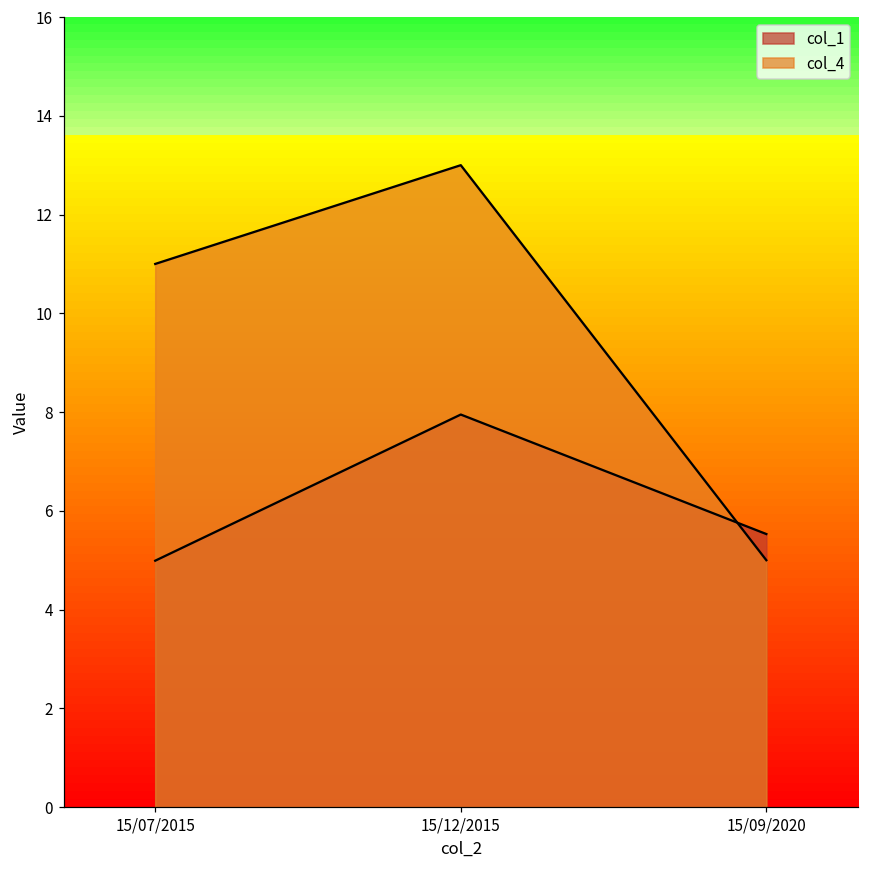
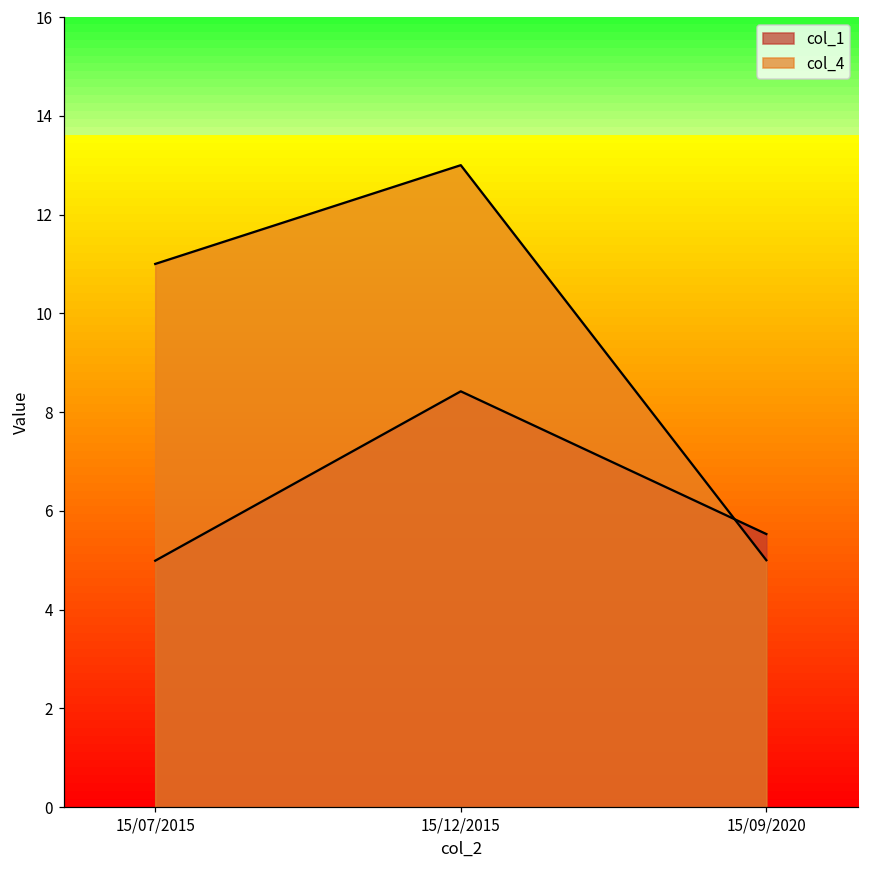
  {
    "col_1": {
      "15/07/2015": 5.0,
-     "15/12/2015": 8.0,
+     "15/12/2015": 8.4,
      "15/09/2020": 5.5
    },
    "col_4": {
      "15/07/2015": 11.0,
      "15/12/2015": 13.0,
      "15/09/2020": 5.0
    }
  }
